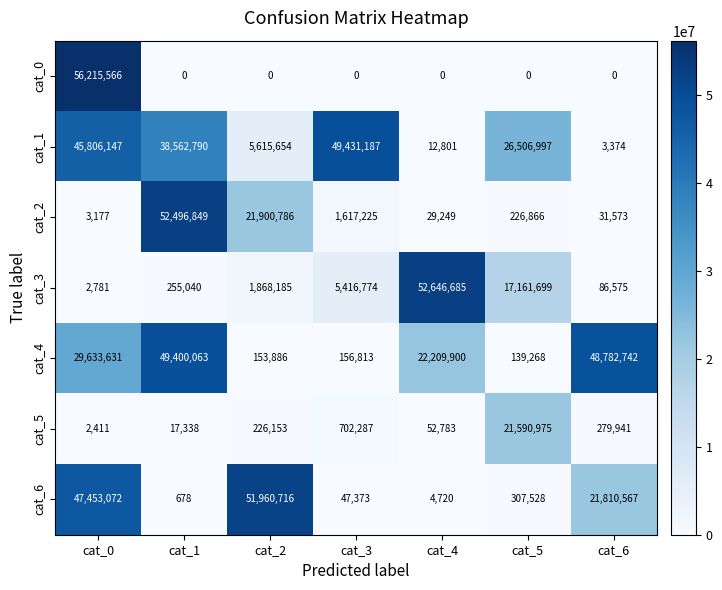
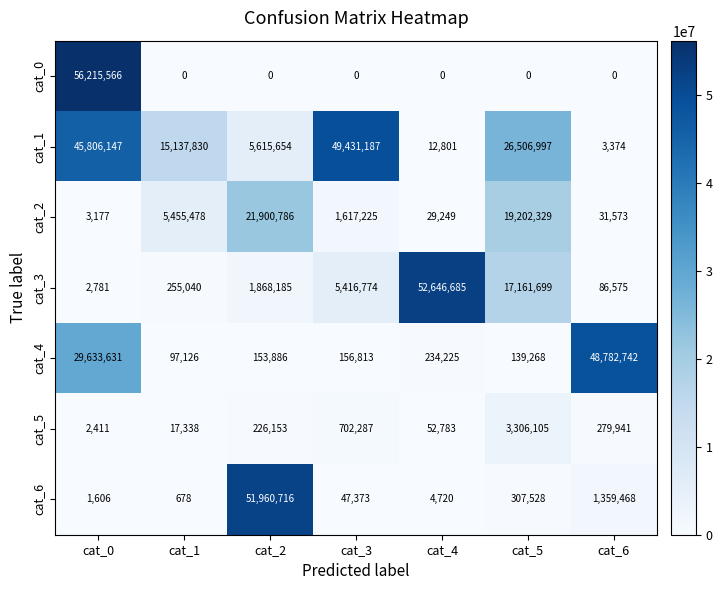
  {
    "cat_0": {
      "cat_0": "56,215,566",
      "cat_1": "0",
      "cat_2": "0",
      "cat_3": "0",
      "cat_4": "0",
      "cat_5": "0",
      "cat_6": "0"
    },
    "cat_1": {
      "cat_0": "45,806,147",
-     "cat_1": "38,562,790",
+     "cat_1": "15,137,830",
      "cat_2": "5,615,654",
      "cat_3": "49,431,187",
      "cat_4": "12,801",
      "cat_5": "26,506,997",
      "cat_6": "3,374"
    },
    "cat_2": {
      "cat_0": "3,177",
-     "cat_1": "52,496,849",
+     "cat_1": "5,455,478",
      "cat_2": "21,900,786",
      "cat_3": "1,617,225",
      "cat_4": "29,249",
-     "cat_5": "226,866",
+     "cat_5": "19,202,329",
      "cat_6": "31,573"
    },
    "cat_3": {
      "cat_0": "2,781",
      "cat_1": "255,040",
      "cat_2": "1,868,185",
      "cat_3": "5,416,774",
      "cat_4": "52,646,685",
      "cat_5": "17,161,699",
      "cat_6": "86,575"
    },
    "cat_4": {
      "cat_0": "29,633,631",
-     "cat_1": "49,400,063",
+     "cat_1": "97,126",
      "cat_2": "153,886",
      "cat_3": "156,813",
-     "cat_4": "22,209,900",
+     "cat_4": "234,225",
      "cat_5": "139,268",
      "cat_6": "48,782,742"
    },
    "cat_5": {
      "cat_0": "2,411",
      "cat_1": "17,338",
      "cat_2": "226,153",
      "cat_3": "702,287",
      "cat_4": "52,783",
-     "cat_5": "21,590,975",
+     "cat_5": "3,306,105",
      "cat_6": "279,941"
    },
    "cat_6": {
-     "cat_0": "47,453,072",
+     "cat_0": "1,606",
      "cat_1": "678",
      "cat_2": "51,960,716",
      "cat_3": "47,373",
      "cat_4": "4,720",
      "cat_5": "307,528",
-     "cat_6": "21,810,567"
+     "cat_6": "1,359,468"
    }
  }
